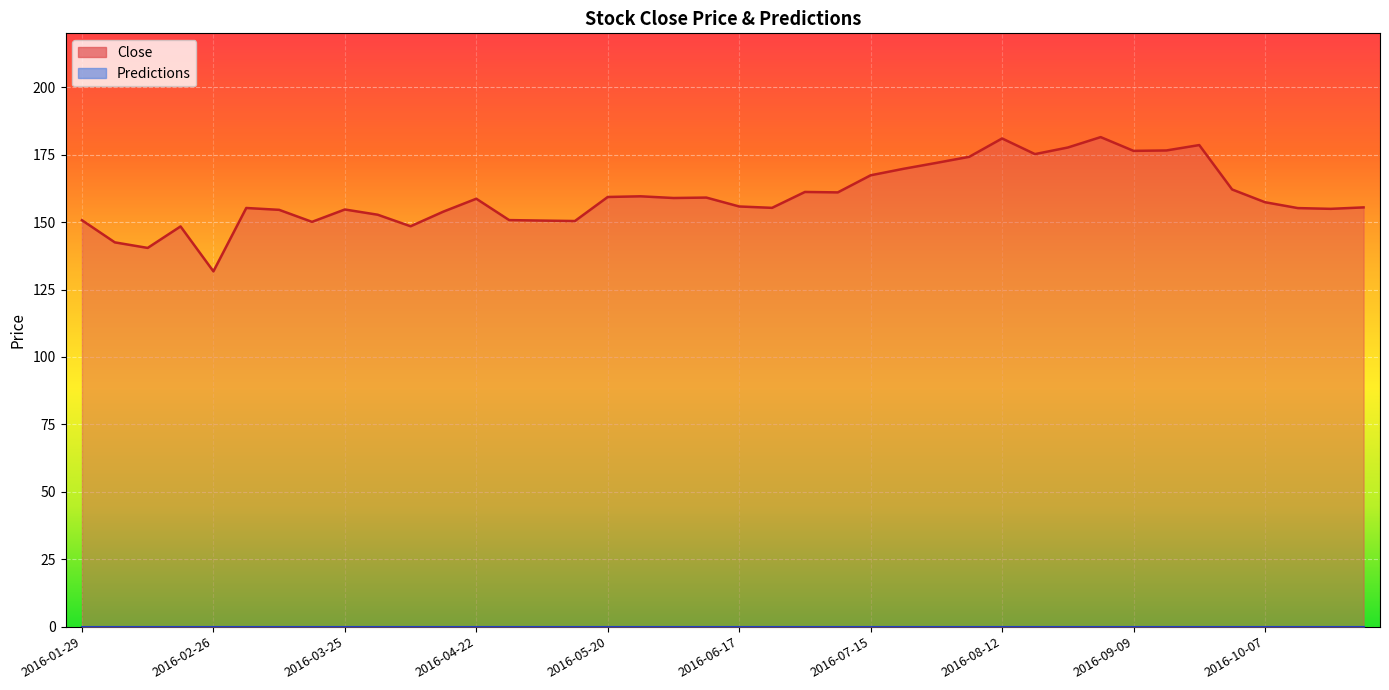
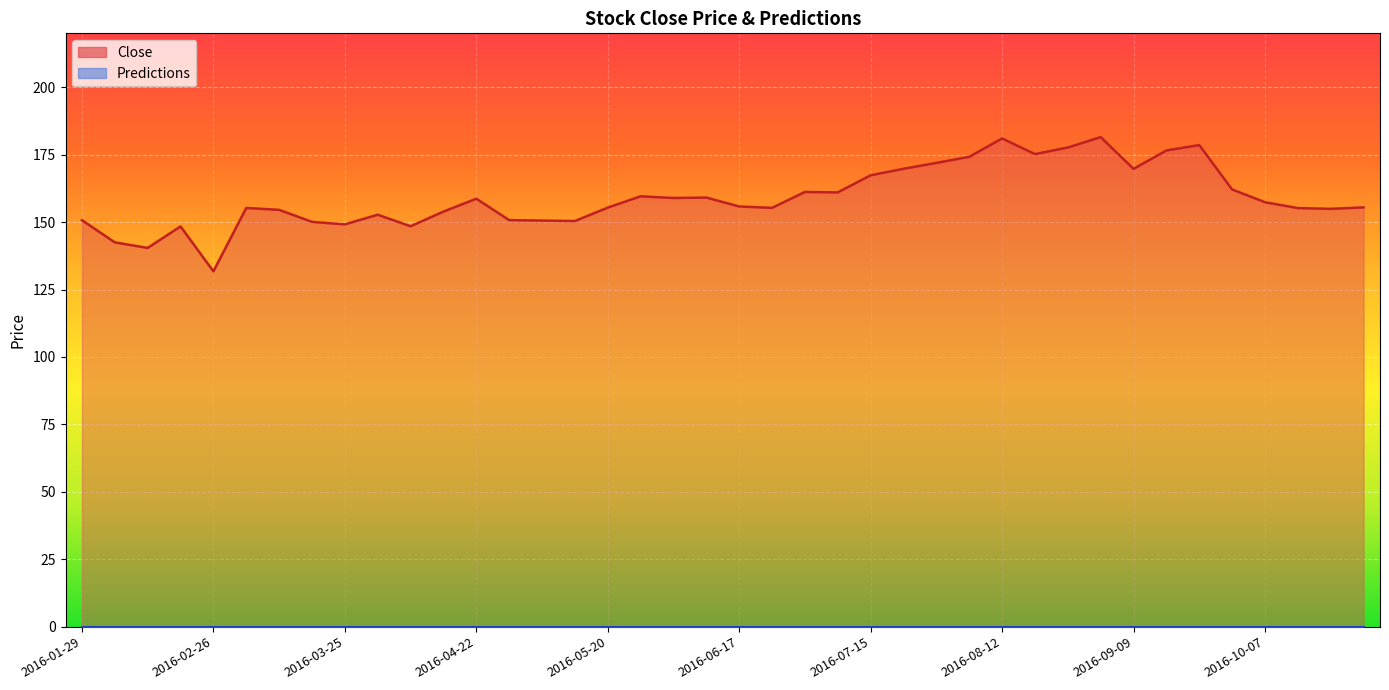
  {
    "Close": {
      "2016-01-29": 151,
      "2016-02-26": 132,
-     "2016-03-25": 155,
+     "2016-03-25": 149,
      "2016-04-22": 159,
-     "2016-05-20": 159,
+     "2016-05-20": 155,
      "2016-06-17": 156,
      "2016-07-15": 167,
      "2016-08-12": 181,
-     "2016-09-09": 176,
+     "2016-09-09": 170,
      "2016-10-07": 157
    },
    "Predictions": {
      "2016-01-29": 0,
      "2016-02-26": 0,
      "2016-03-25": 0,
      "2016-04-22": 0,
      "2016-05-20": 0,
      "2016-06-17": 0,
      "2016-07-15": 0,
      "2016-08-12": 0,
      "2016-09-09": 0,
      "2016-10-07": 0
    }
  }
